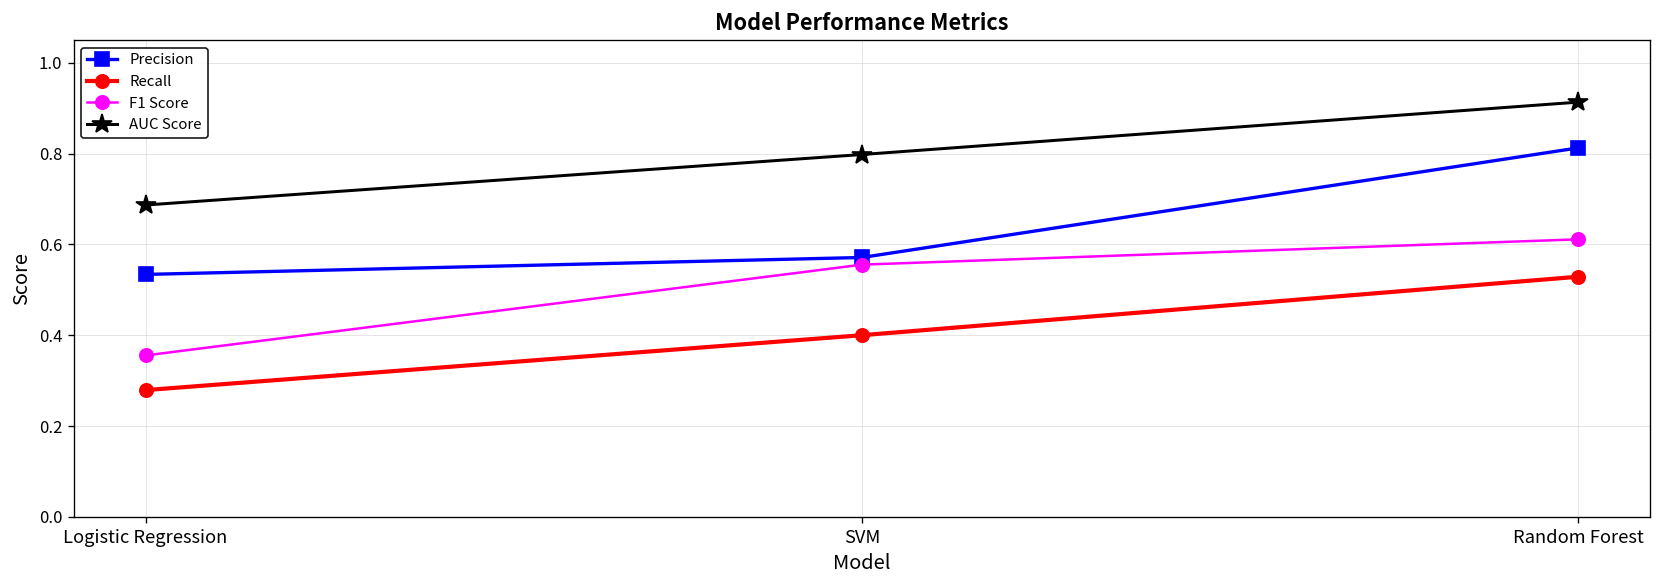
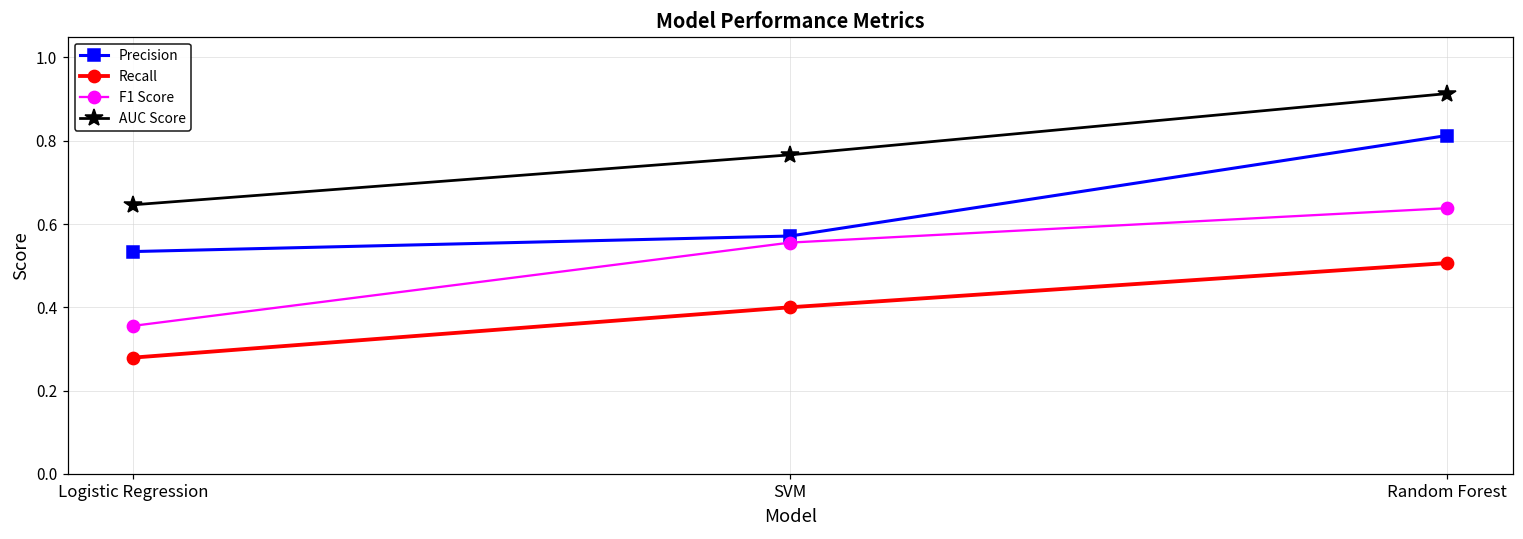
  {
    "Precision": {
      "Logistic Regression": 0.53,
      "SVM": 0.57,
      "Random Forest": 0.81
    },
    "Recall": {
      "Logistic Regression": 0.28,
      "SVM": 0.40,
-     "Random Forest": 0.53
+     "Random Forest": 0.51
    },
    "F1 Score": {
      "Logistic Regression": 0.36,
      "SVM": 0.56,
-     "Random Forest": 0.61
+     "Random Forest": 0.64
    },
    "AUC Score": {
-     "Logistic Regression": 0.69,
-     "SVM": 0.80,
+     "Logistic Regression": 0.65,
+     "SVM": 0.77,
      "Random Forest": 0.91
    }
  }
